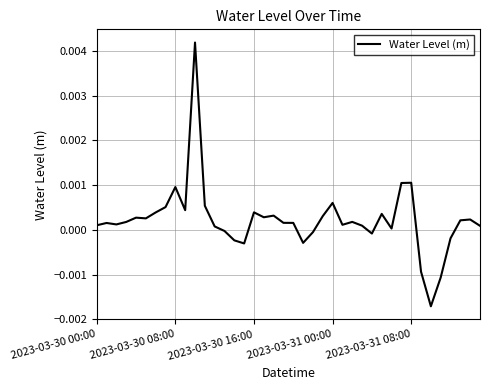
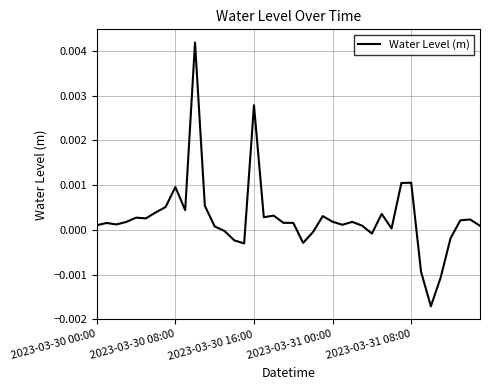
  {
    "2023-03-30 00:00": 0.0001,
    "2023-03-30 08:00": 0.0010,
-   "2023-03-30 16:00": 0.0004,
-   "2023-03-31 00:00": 0.0006,
+   "2023-03-30 16:00": 0.0028,
+   "2023-03-31 00:00": 0.0002,
    "2023-03-31 08:00": 0.0011
  }
